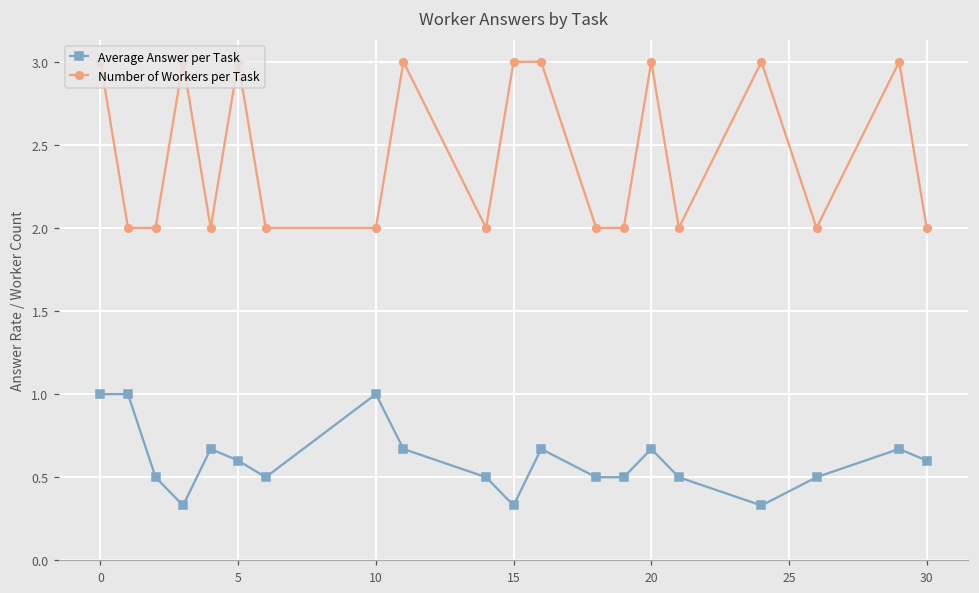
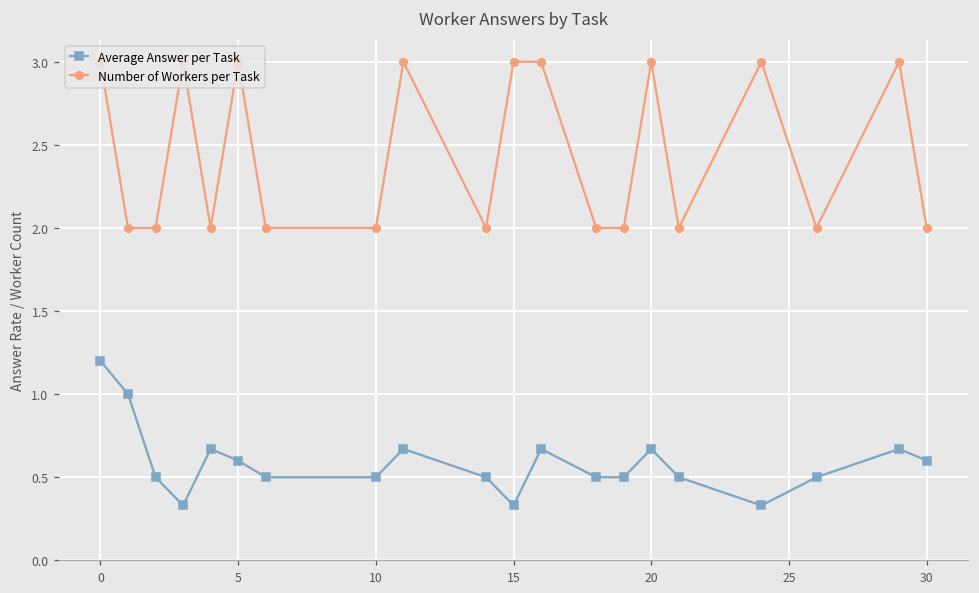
  {
    "Average Answer per Task": {
-     "0": 1.0,
+     "0": 1.2,
      "5": 0.6,
-     "10": 1.0,
+     "10": 0.5,
      "15": 0.33,
      "20": 0.67,
      "30": 0.6
    },
    "Number of Workers per Task": {
      "10": 2.0,
      "15": 3.0,
      "20": 3.0,
      "30": 2.0
    }
  }
